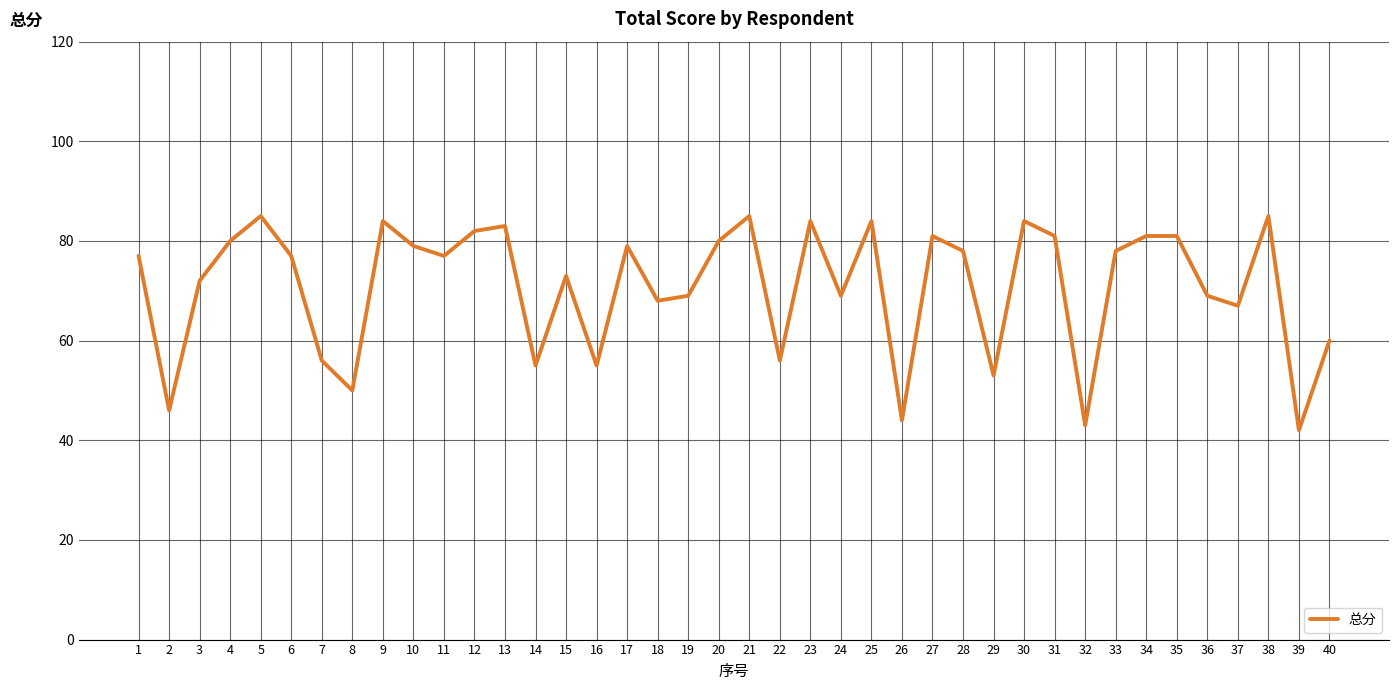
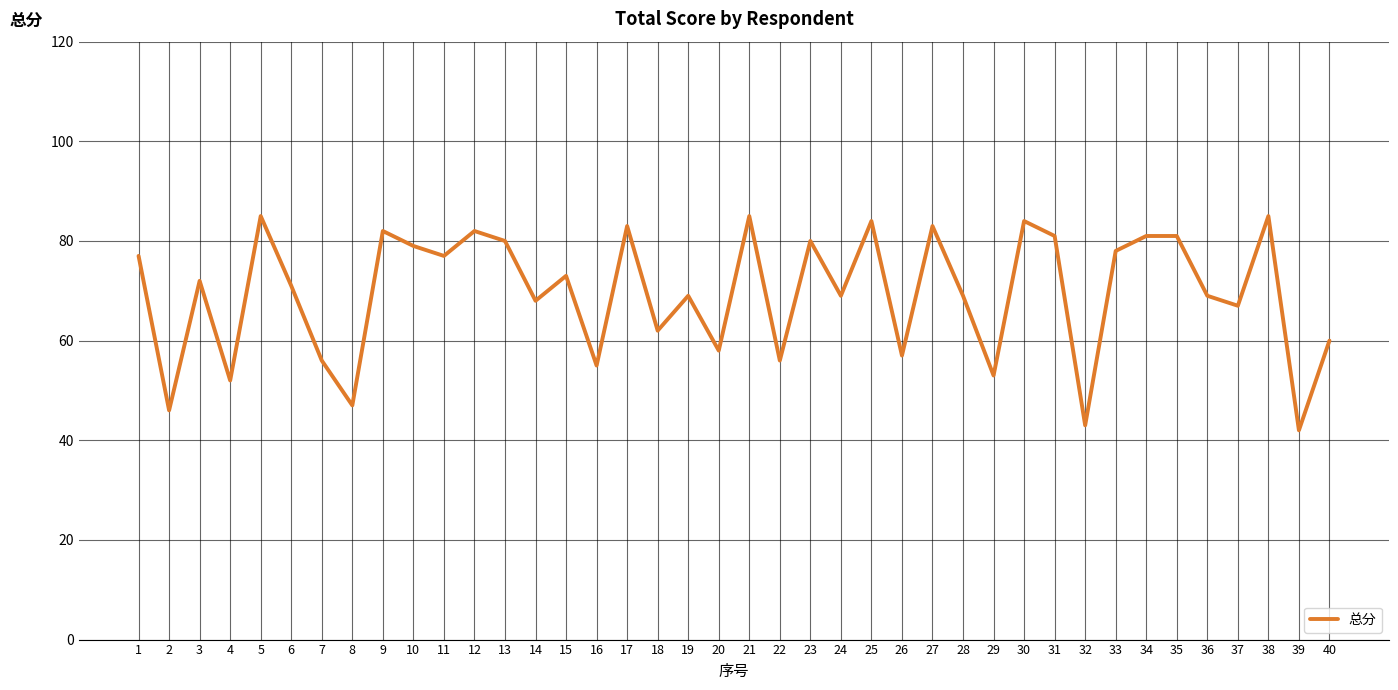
  {
    "1": 77,
    "2": 46,
    "3": 72,
-   "4": 80,
+   "4": 52,
    "5": 85,
-   "6": 77,
+   "6": 71,
    "7": 56,
-   "8": 50,
-   "9": 84,
+   "8": 47,
+   "9": 82,
    "10": 79,
    "11": 77,
    "12": 82,
-   "13": 83,
-   "14": 55,
+   "13": 80,
+   "14": 68,
    "15": 73,
    "16": 55,
-   "17": 79,
-   "18": 68,
+   "17": 83,
+   "18": 62,
    "19": 69,
-   "20": 80,
+   "20": 58,
    "21": 85,
    "22": 56,
-   "23": 84,
+   "23": 80,
    "24": 69,
    "25": 84,
-   "26": 44,
-   "27": 81,
-   "28": 78,
+   "26": 57,
+   "27": 83,
+   "28": 69,
    "29": 53,
    "30": 84,
    "31": 81,
    "32": 43,
    "33": 78,
    "34": 81,
    "35": 81,
    "36": 69,
    "37": 67,
    "38": 85,
    "39": 42,
    "40": 60
  }
